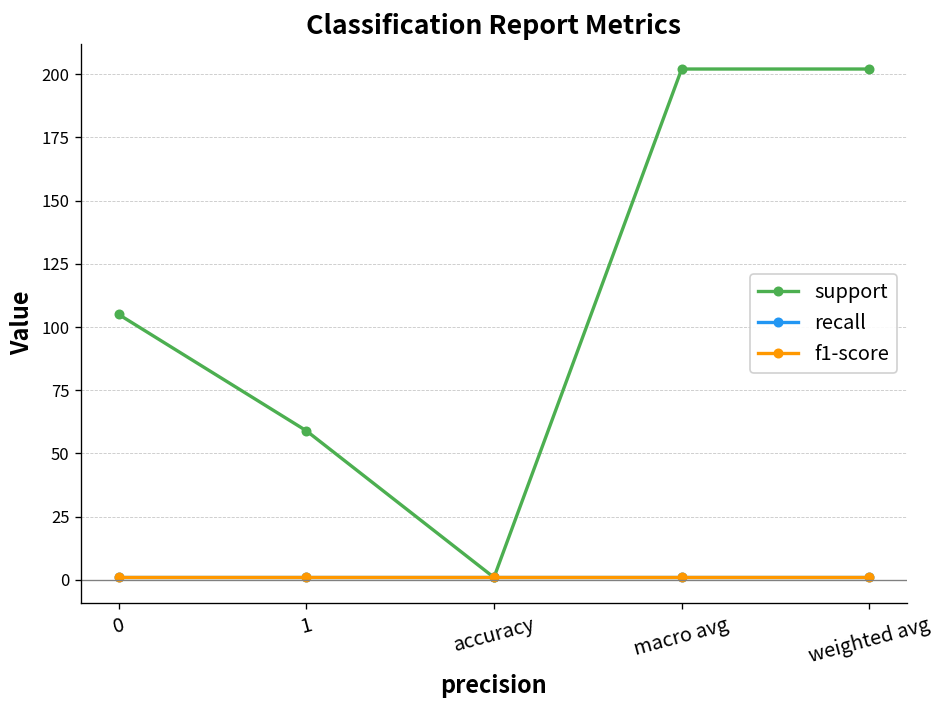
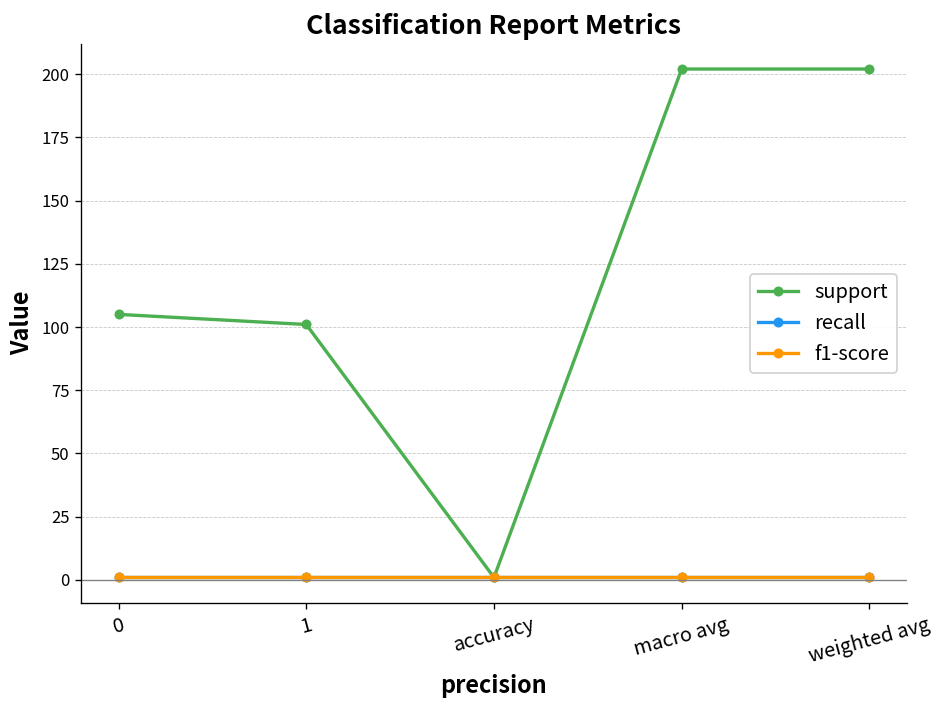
  {
    "support": {
      "0": 105,
-     "1": 59,
+     "1": 101,
      "macro avg": 202,
      "weighted avg": 202
    },
    "f1-score": {
      "0": 1,
      "1": 1,
      "macro avg": 1,
      "weighted avg": 1
    }
  }
